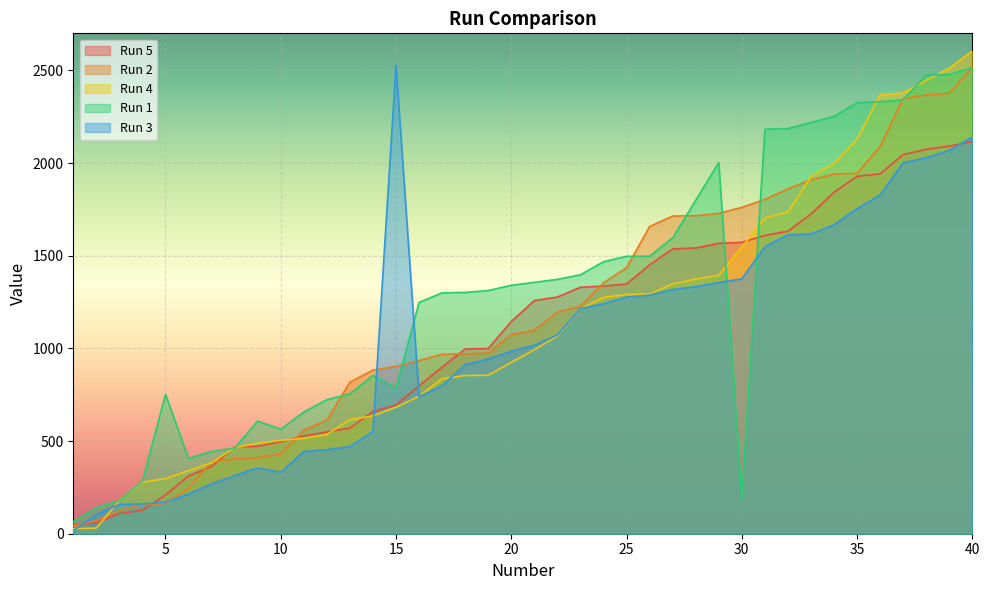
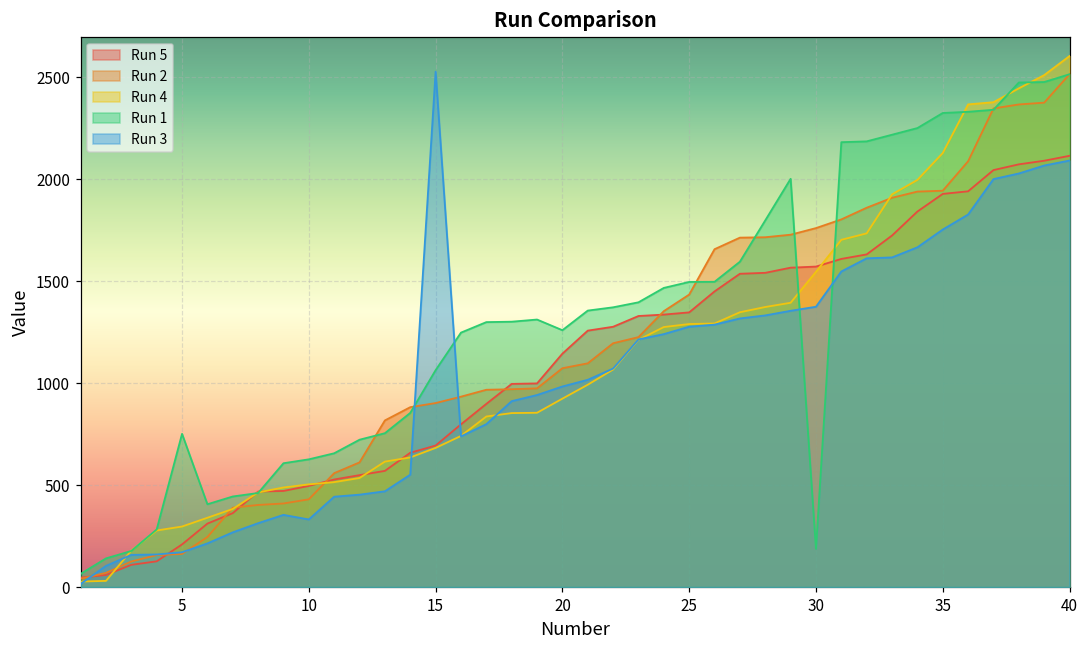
  {
    "Run 1": {
      "5": 750,
-     "10": 560,
-     "15": 790,
-     "20": 1340,
+     "10": 630,
+     "15": 1060,
+     "20": 1260,
      "25": 1500,
      "30": 190,
      "35": 2330
    },
    "Run 3": {
      "10": 330,
      "15": 2530,
      "20": 980,
      "30": 1380,
      "35": 1750,
-     "40": 2140
+     "40": 2090
    }
  }
